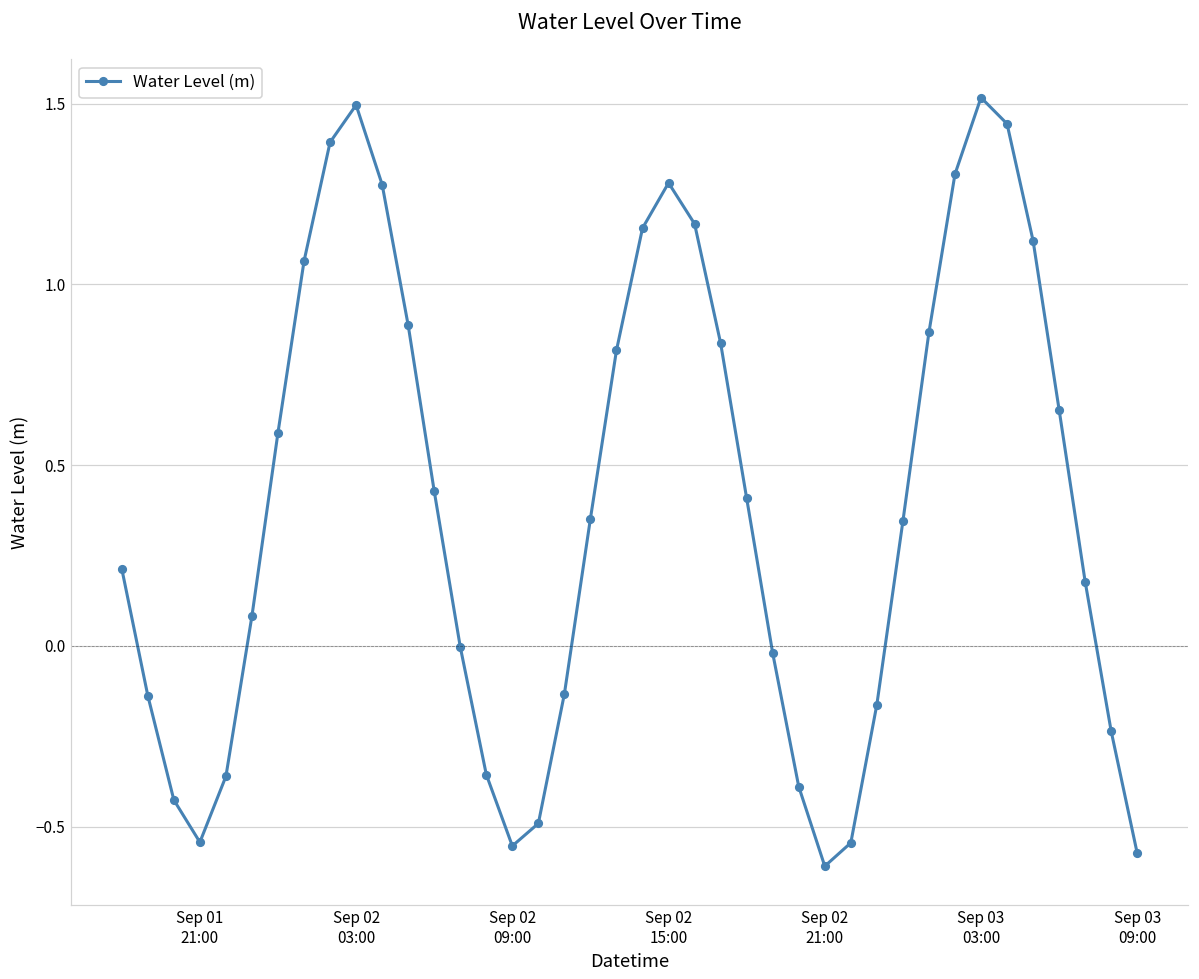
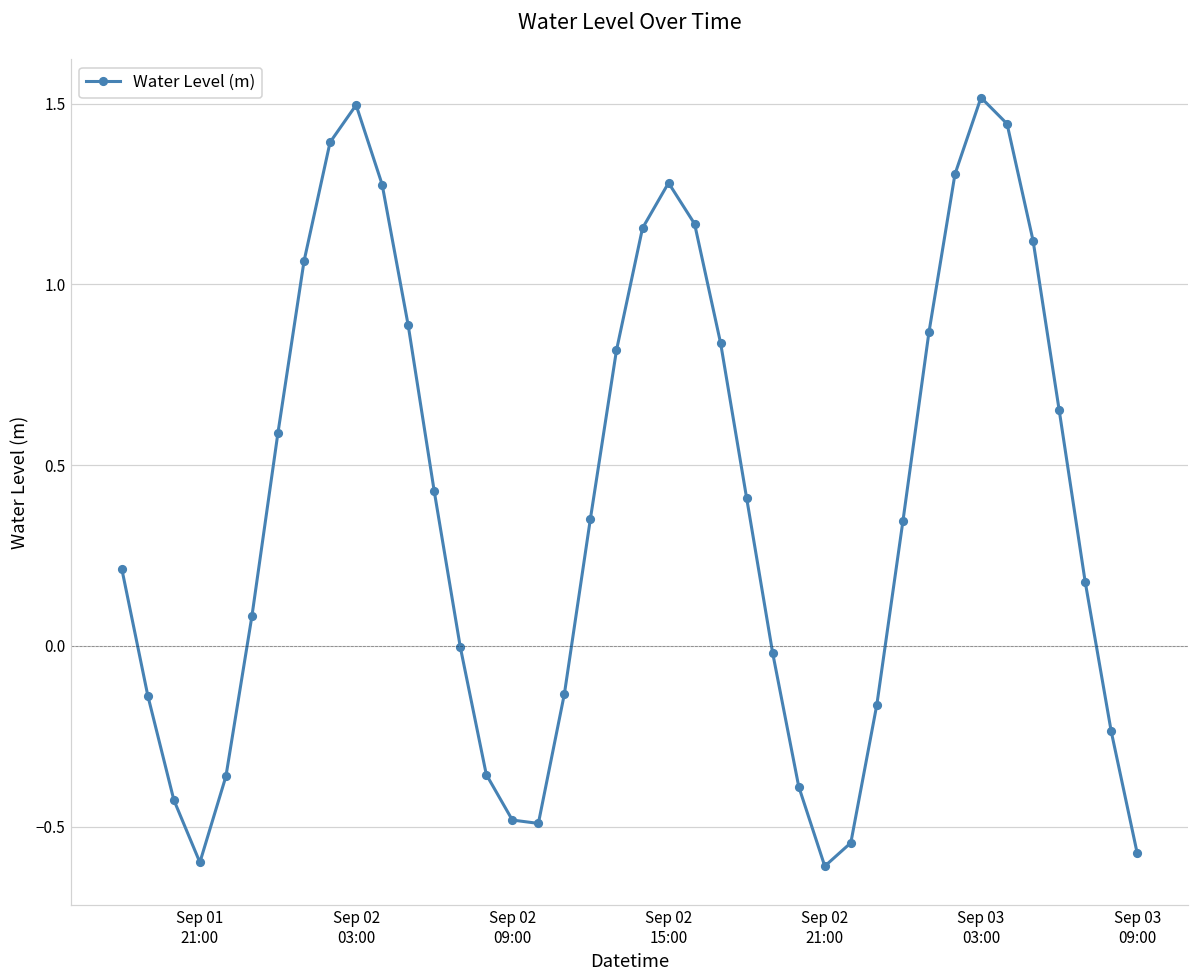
  {
-   "Sep 01 21:00": -0.54,
+   "Sep 01 21:00": -0.60,
    "Sep 02 03:00": 1.50,
-   "Sep 02 09:00": -0.55,
+   "Sep 02 09:00": -0.48,
    "Sep 02 15:00": 1.28,
    "Sep 02 21:00": -0.61,
    "Sep 03 03:00": 1.52,
    "Sep 03 09:00": -0.57
  }
